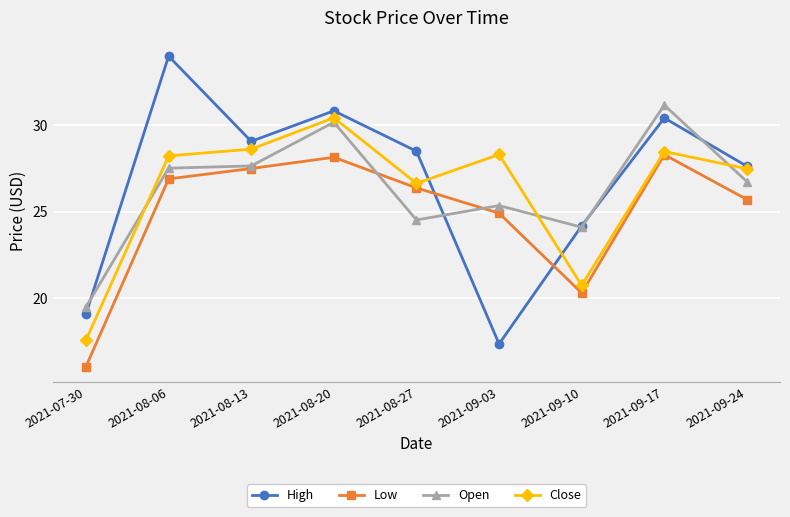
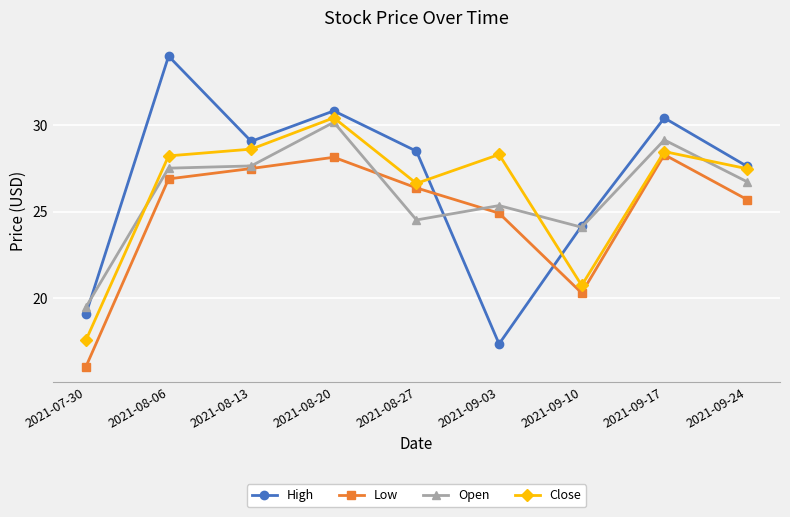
  {
    "High": {
      "2021-07-30": 19.1,
      "2021-08-06": 34.0,
      "2021-08-13": 29.1,
      "2021-08-20": 30.8,
      "2021-08-27": 28.5,
      "2021-09-03": 17.4,
      "2021-09-17": 30.4
    },
    "Low": {
      "2021-07-30": 16.1,
      "2021-08-06": 26.9,
      "2021-08-13": 27.5,
      "2021-08-20": 28.2,
      "2021-08-27": 26.4,
      "2021-09-03": 24.9,
      "2021-09-10": 20.3,
      "2021-09-17": 28.3,
      "2021-09-24": 25.7
    },
    "Open": {
      "2021-07-30": 19.5,
      "2021-08-06": 27.5,
      "2021-08-13": 27.7,
      "2021-08-20": 30.2,
      "2021-08-27": 24.5,
      "2021-09-03": 25.4,
-     "2021-09-17": 31.2,
+     "2021-09-17": 29.2,
      "2021-09-24": 26.7
    },
    "Close": {
      "2021-07-30": 17.6,
      "2021-08-06": 28.2,
      "2021-08-13": 28.6,
      "2021-08-20": 30.4,
      "2021-08-27": 26.6,
      "2021-09-03": 28.3,
      "2021-09-10": 20.8,
      "2021-09-17": 28.5
    }
  }
